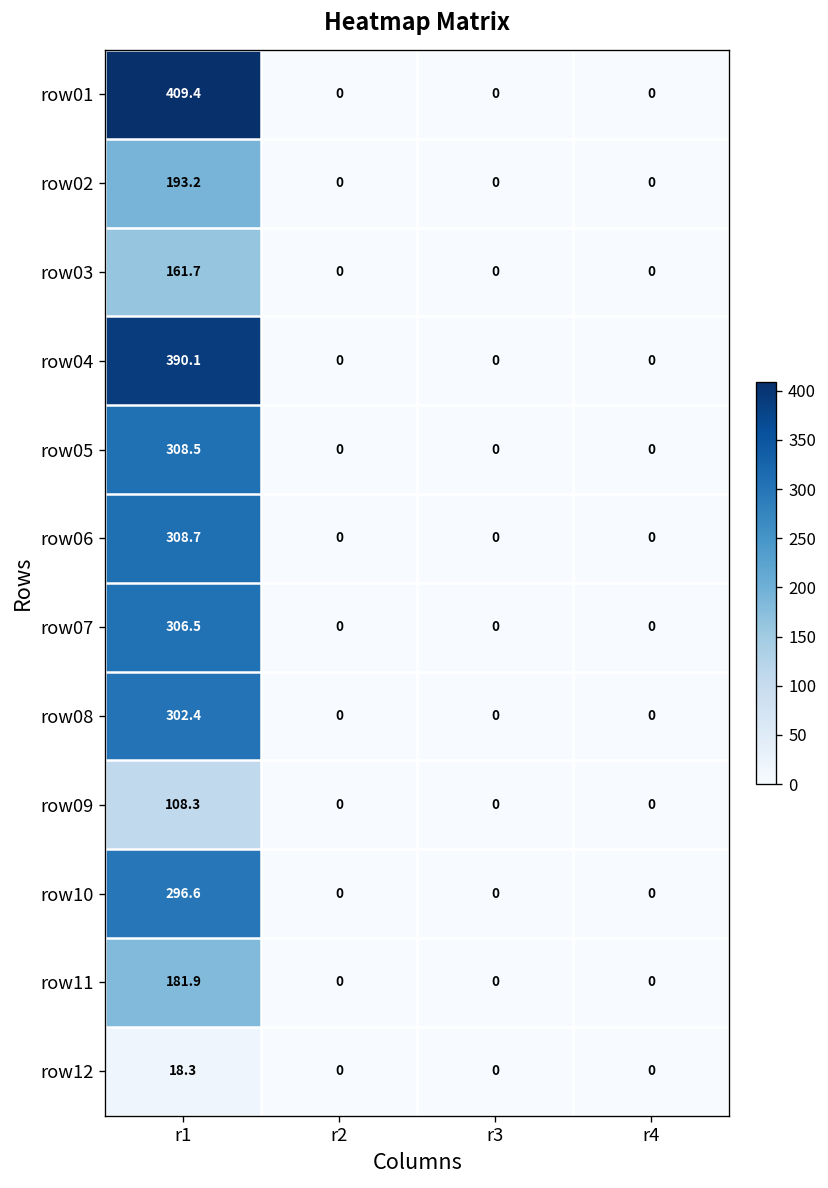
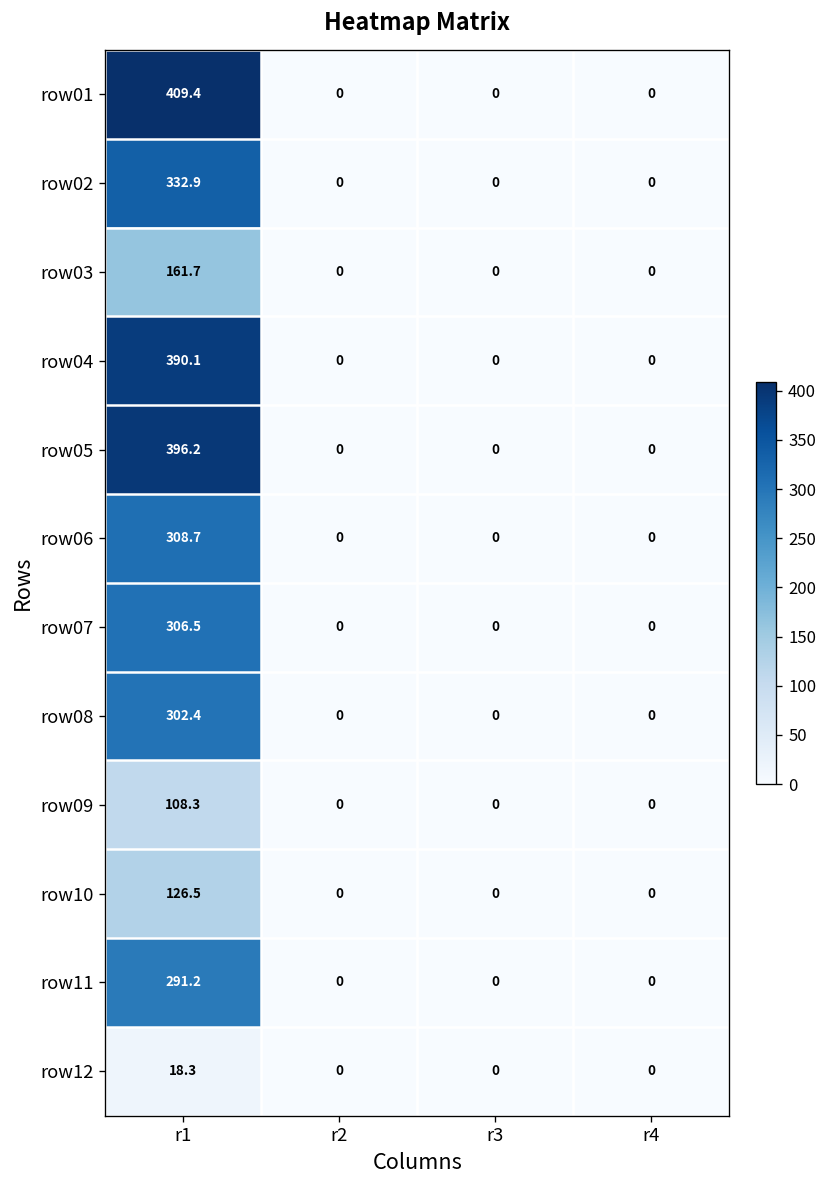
  {
    "row01": {
      "r1": 409.4,
      "r2": 0,
      "r3": 0,
      "r4": 0
    },
    "row02": {
-     "r1": 193.2,
+     "r1": 332.9,
      "r2": 0,
      "r3": 0,
      "r4": 0
    },
    "row03": {
      "r1": 161.7,
      "r2": 0,
      "r3": 0,
      "r4": 0
    },
    "row04": {
      "r1": 390.1,
      "r2": 0,
      "r3": 0,
      "r4": 0
    },
    "row05": {
-     "r1": 308.5,
+     "r1": 396.2,
      "r2": 0,
      "r3": 0,
      "r4": 0
    },
    "row06": {
      "r1": 308.7,
      "r2": 0,
      "r3": 0,
      "r4": 0
    },
    "row07": {
      "r1": 306.5,
      "r2": 0,
      "r3": 0,
      "r4": 0
    },
    "row08": {
      "r1": 302.4,
      "r2": 0,
      "r3": 0,
      "r4": 0
    },
    "row09": {
      "r1": 108.3,
      "r2": 0,
      "r3": 0,
      "r4": 0
    },
    "row10": {
-     "r1": 296.6,
+     "r1": 126.5,
      "r2": 0,
      "r3": 0,
      "r4": 0
    },
    "row11": {
-     "r1": 181.9,
+     "r1": 291.2,
      "r2": 0,
      "r3": 0,
      "r4": 0
    },
    "row12": {
      "r1": 18.3,
      "r2": 0,
      "r3": 0,
      "r4": 0
    }
  }
